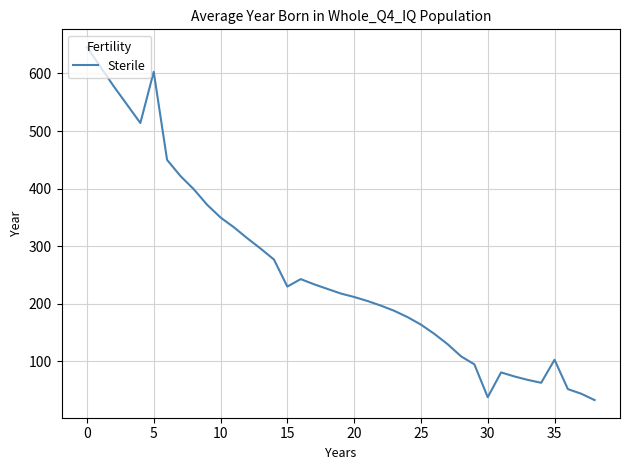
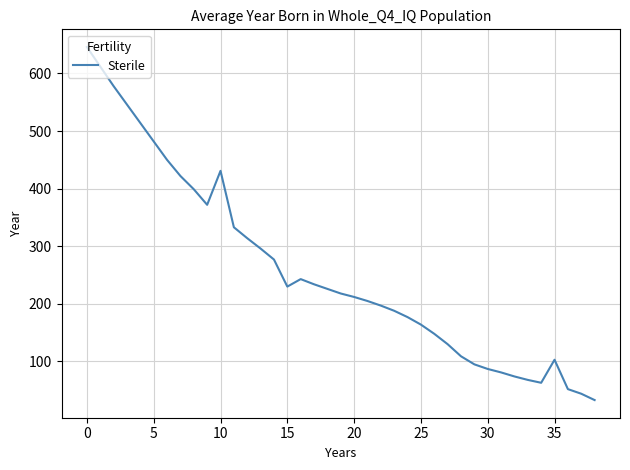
  {
-   "5": 600,
-   "10": 350,
+   "5": 480,
+   "10": 430,
    "15": 230,
    "20": 210,
    "25": 160,
-   "30": 40,
+   "30": 90,
    "35": 100
  }
